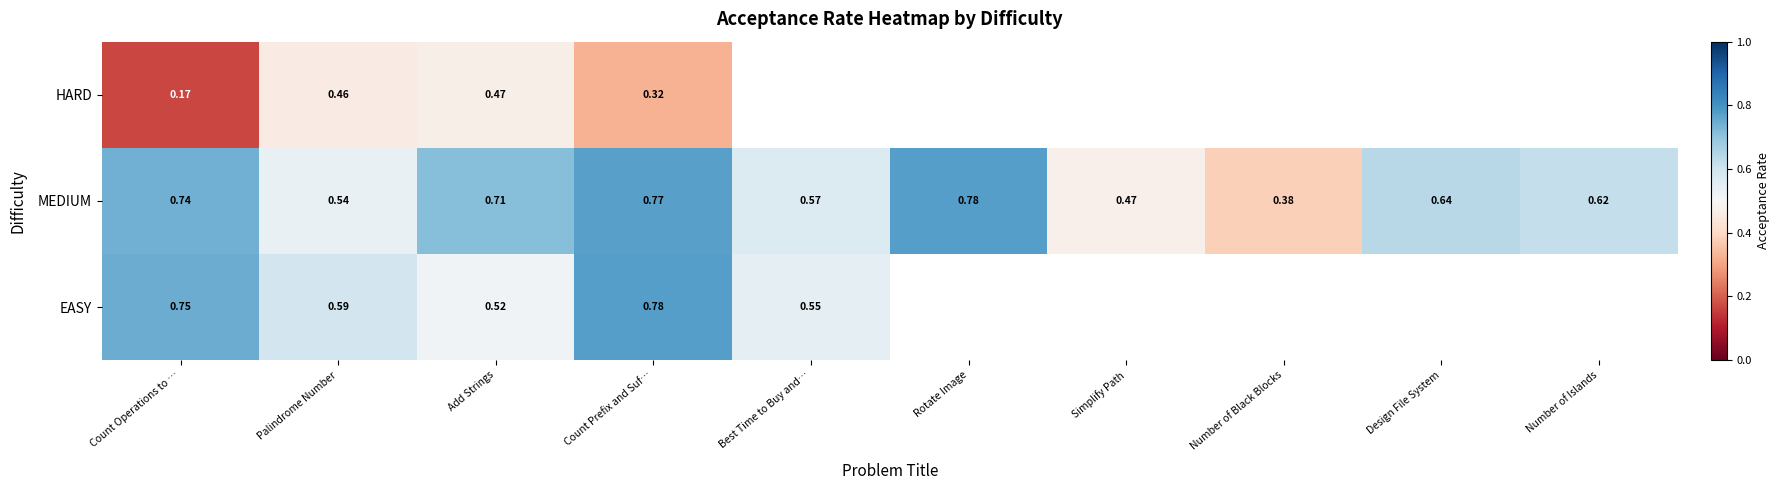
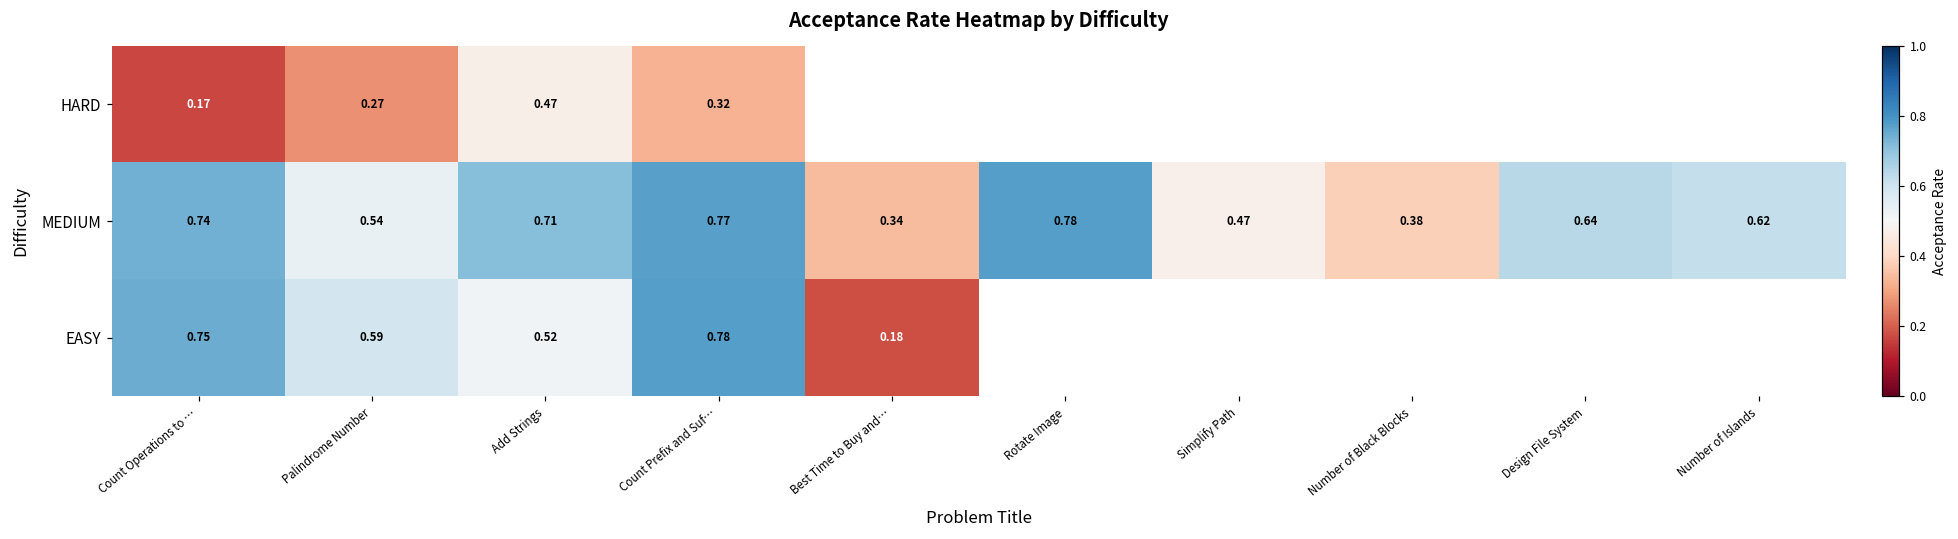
  {
    "HARD": {
      "Count Operations to …": 0.17,
-     "Palindrome Number": 0.46,
+     "Palindrome Number": 0.27,
      "Add Strings": 0.47,
      "Count Prefix and Suf…": 0.32
    },
    "MEDIUM": {
      "Count Operations to …": 0.74,
      "Palindrome Number": 0.54,
      "Add Strings": 0.71,
      "Count Prefix and Suf…": 0.77,
-     "Best Time to Buy and…": 0.57,
+     "Best Time to Buy and…": 0.34,
      "Rotate Image": 0.78,
      "Simplify Path": 0.47,
      "Number of Black Blocks": 0.38,
      "Design File System": 0.64,
      "Number of Islands": 0.62
    },
    "EASY": {
      "Count Operations to …": 0.75,
      "Palindrome Number": 0.59,
      "Add Strings": 0.52,
      "Count Prefix and Suf…": 0.78,
-     "Best Time to Buy and…": 0.55
+     "Best Time to Buy and…": 0.18
    }
  }
